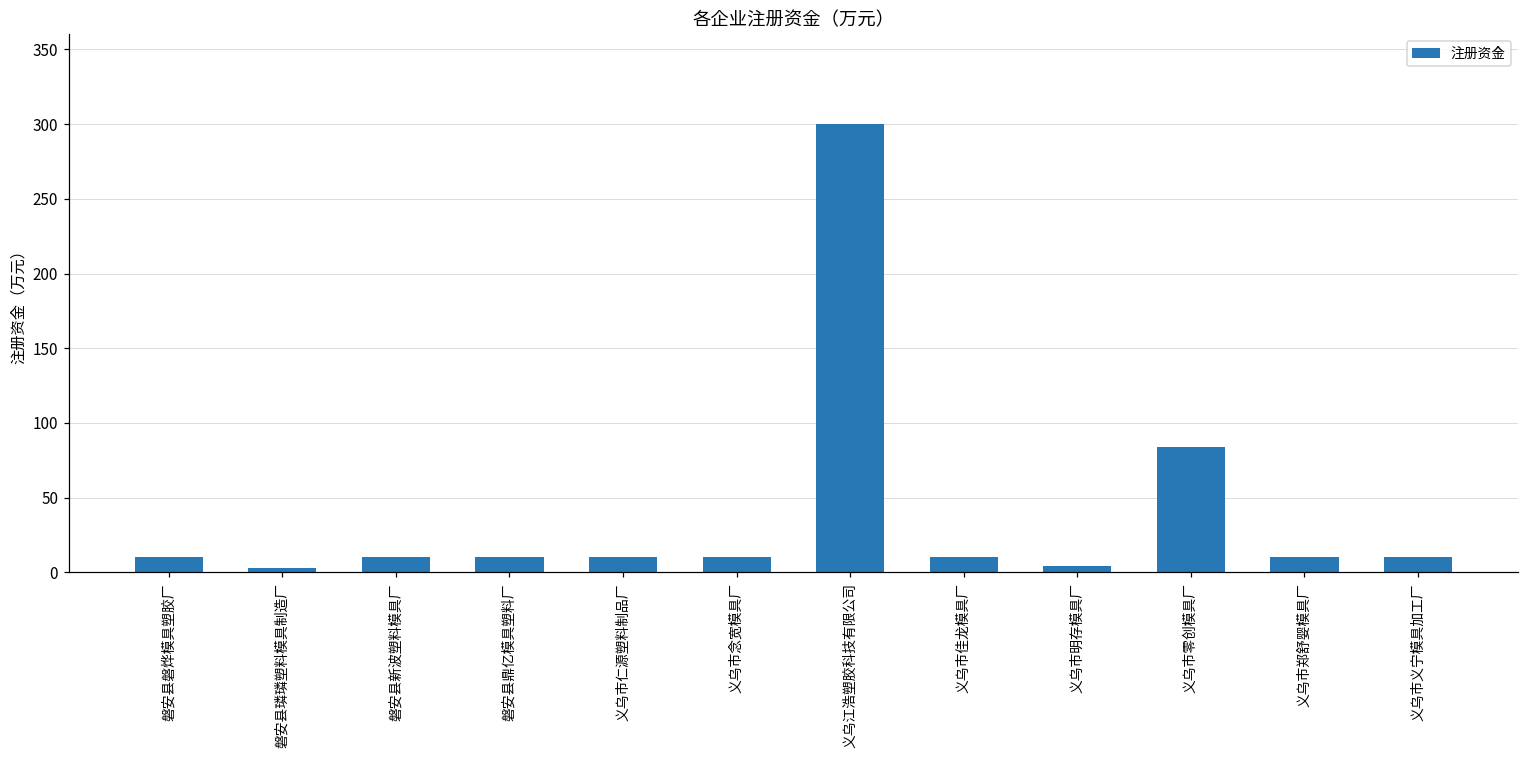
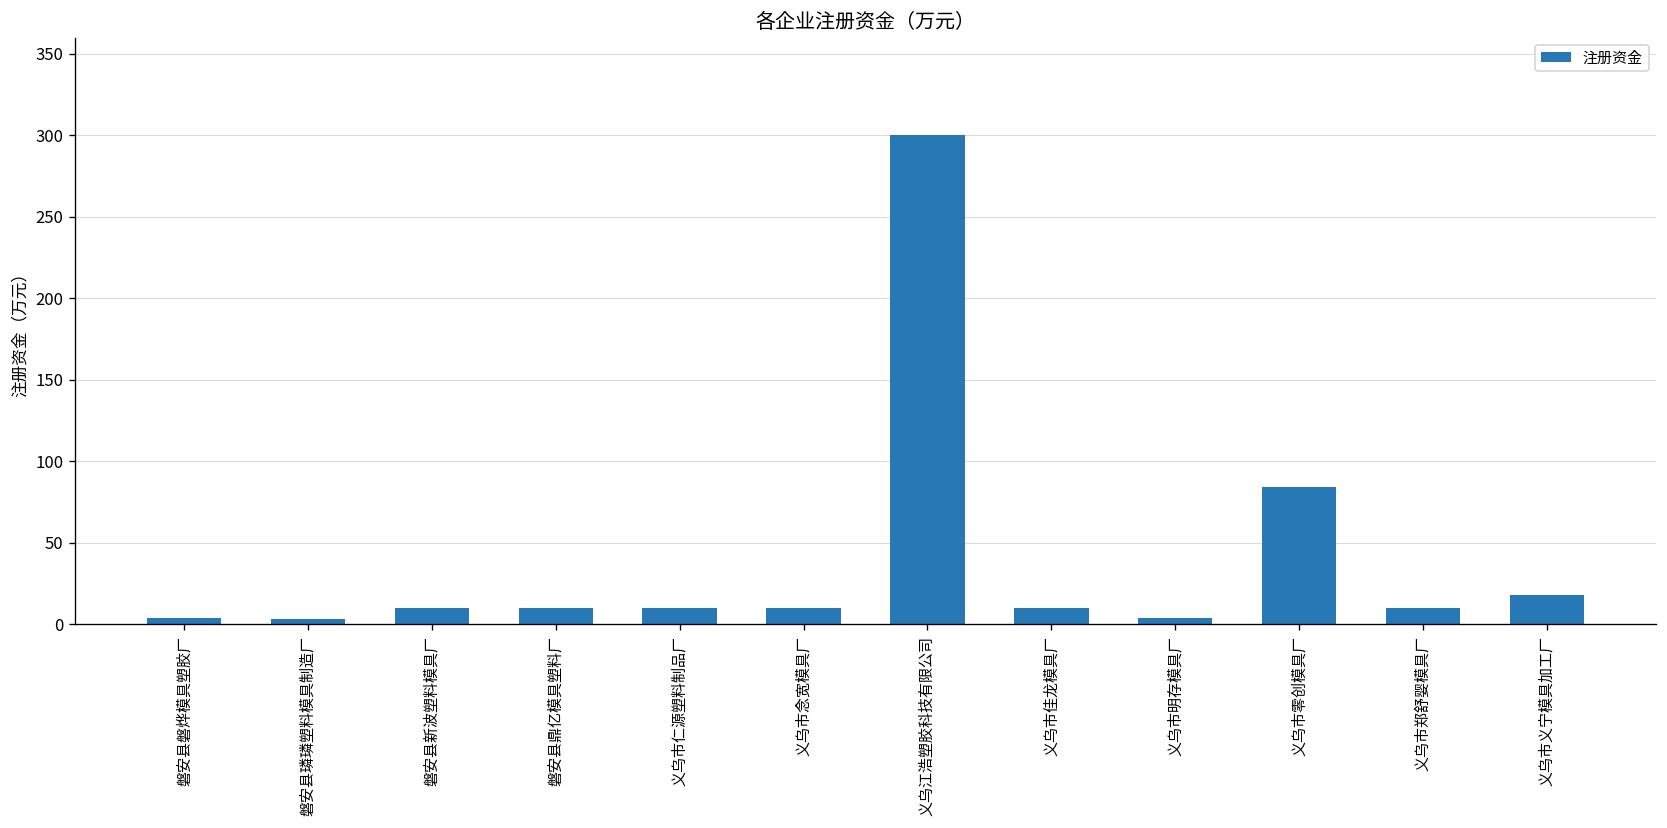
  {
-   "磐安县磐烨模具塑胶厂": 10,
+   "磐安县磐烨模具塑胶厂": 4,
    "磐安县璘璘塑料模具制造厂": 3,
    "磐安县新波塑料模具厂": 10,
    "磐安县鼎亿模具塑料厂": 10,
    "义乌市仁源塑料制品厂": 10,
    "义乌市念宽模具厂": 10,
    "义乌江浩塑胶科技有限公司": 300,
    "义乌市佳龙模具厂": 10,
    "义乌市明存模具厂": 4,
    "义乌市零创模具厂": 84,
    "义乌市郑舒婴模具厂": 10,
-   "义乌市义宁模具加工厂": 10
+   "义乌市义宁模具加工厂": 18
  }
